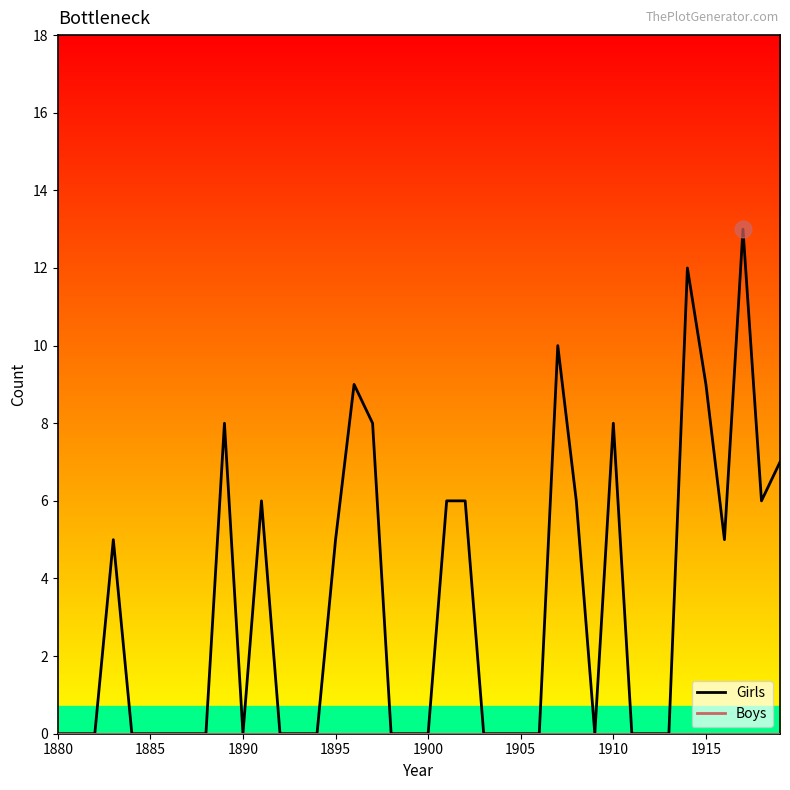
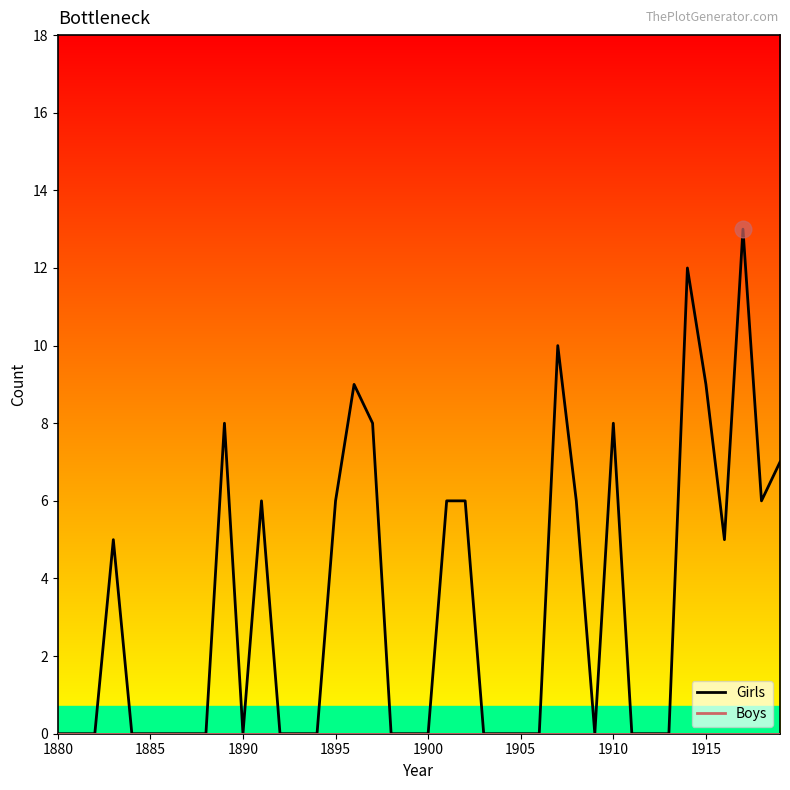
  {
    "Girls": {
-     "1895": 5,
+     "1895": 6,
      "1910": 8,
      "1915": 9
    }
  }
